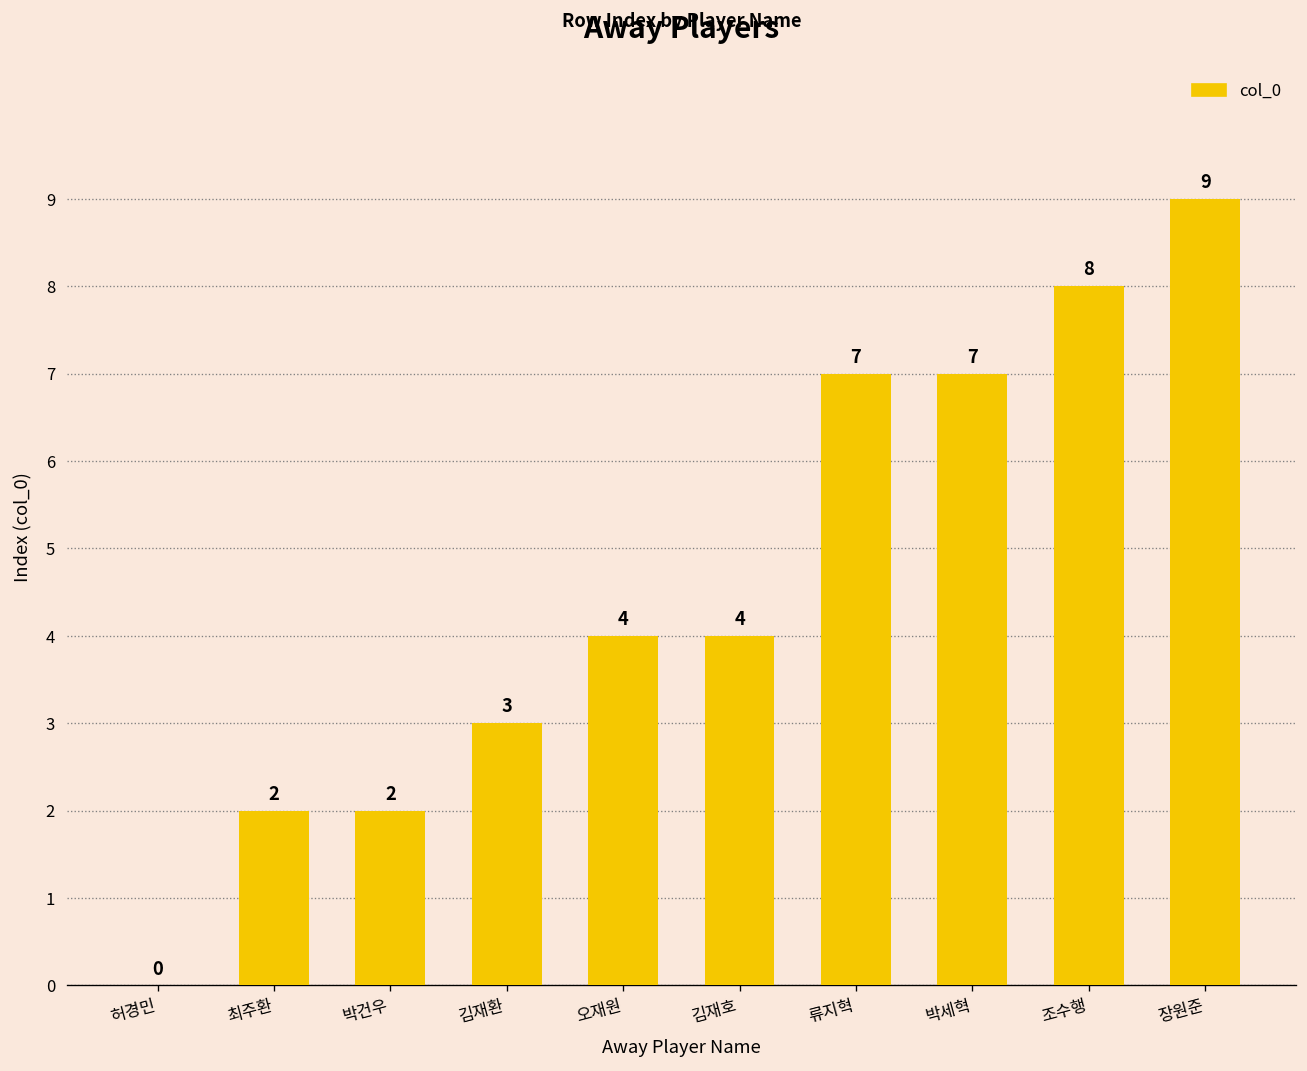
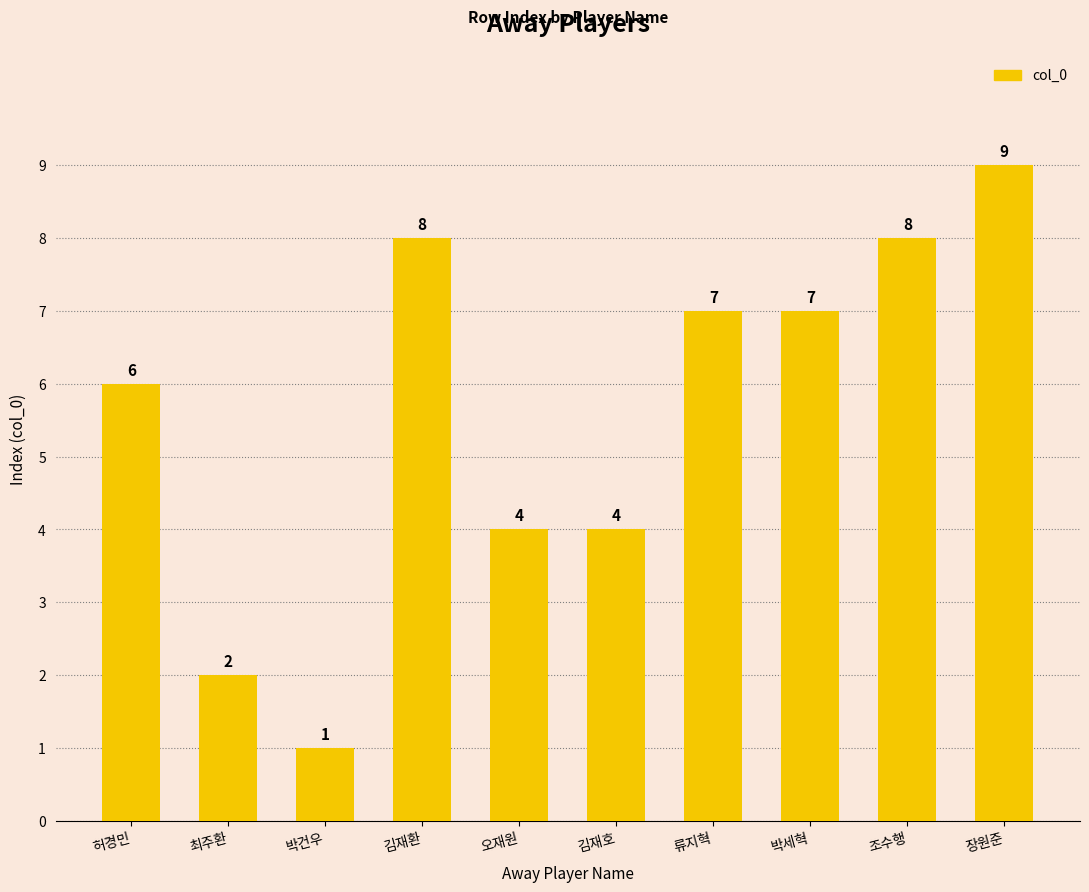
  {
-   "허경민": 0,
+   "허경민": 6,
    "최주환": 2,
-   "박건우": 2,
-   "김재환": 3,
+   "박건우": 1,
+   "김재환": 8,
    "오재원": 4,
    "김재호": 4,
    "류지혁": 7,
    "박세혁": 7,
    "조수행": 8,
    "장원준": 9
  }
